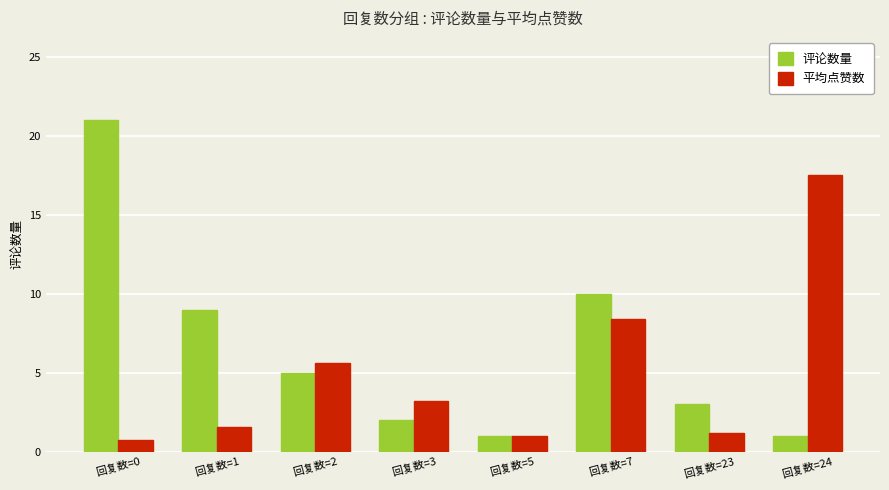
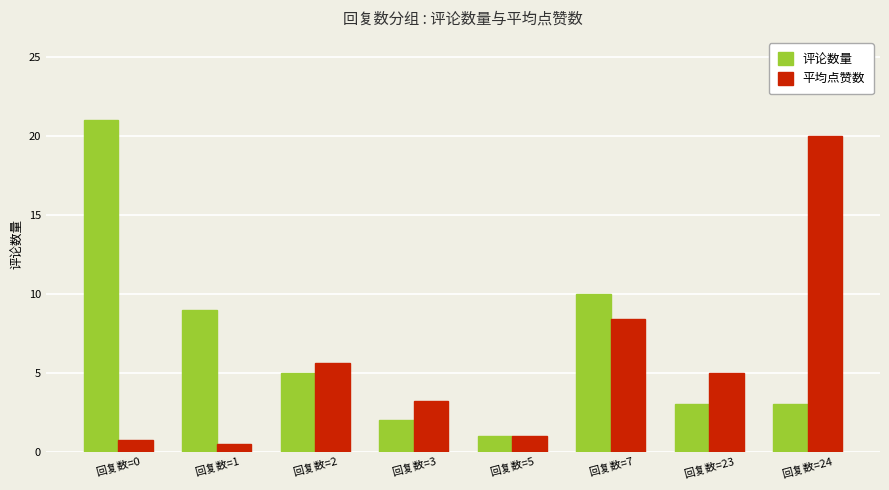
  {
    "评论数量": {
      "回复数=0": 21,
      "回复数=1": 9,
      "回复数=2": 5,
      "回复数=3": 2,
      "回复数=5": 1,
      "回复数=7": 10,
      "回复数=23": 3,
-     "回复数=24": 1
+     "回复数=24": 3
    },
    "平均点赞数": {
      "回复数=0": 0.8,
-     "回复数=1": 1.6,
+     "回复数=1": 0.5,
      "回复数=2": 5.6,
      "回复数=3": 3.2,
      "回复数=5": 1.0,
      "回复数=7": 8.4,
-     "回复数=23": 1.2,
-     "回复数=24": 17.5
+     "回复数=23": 5.0,
+     "回复数=24": 20.0
    }
  }
